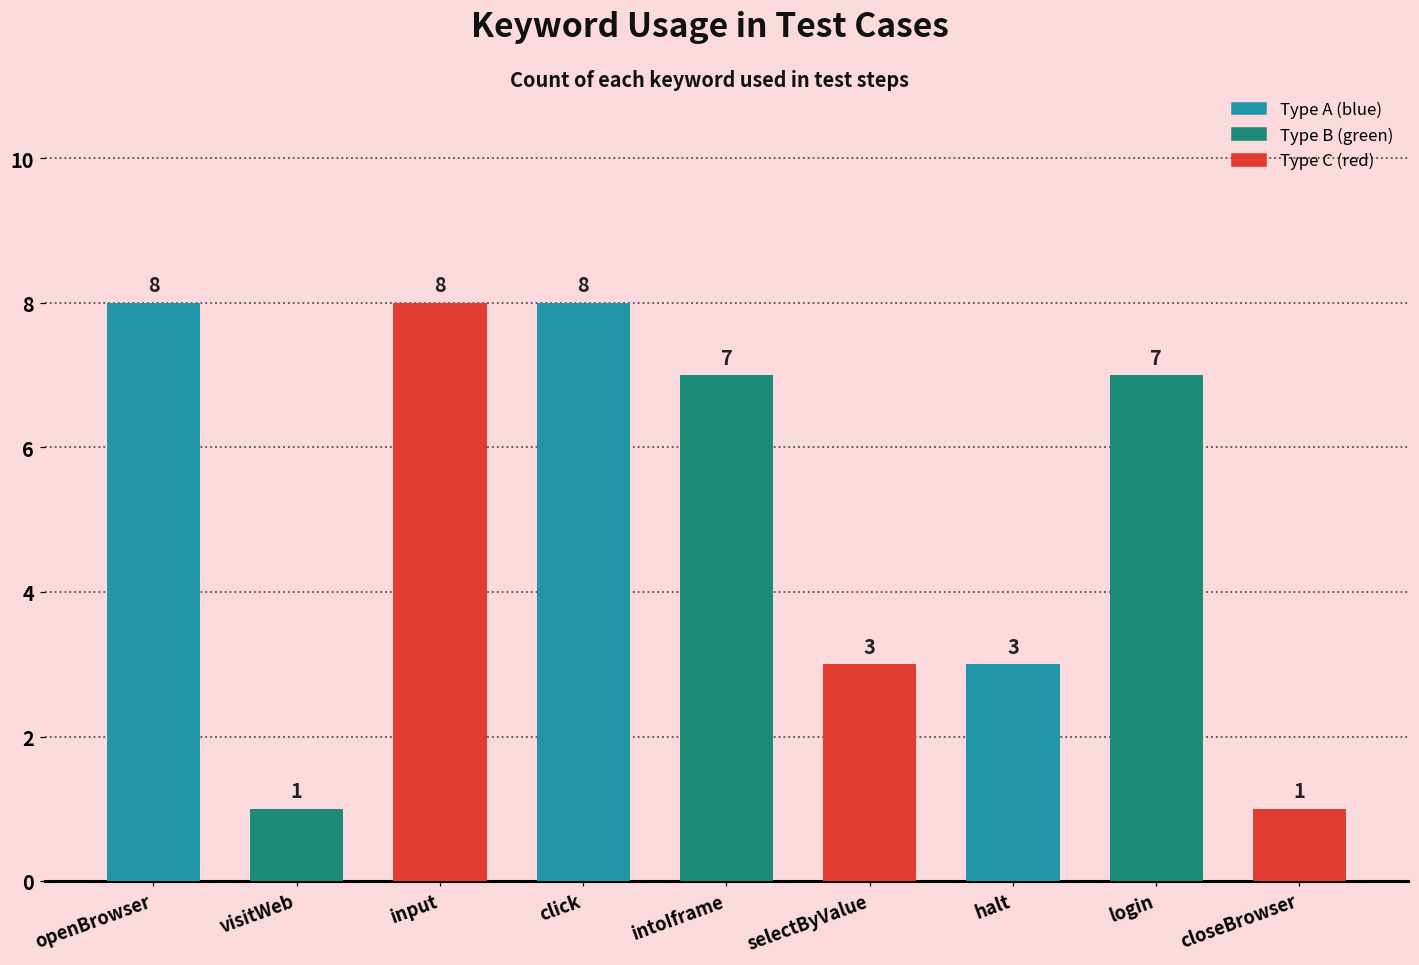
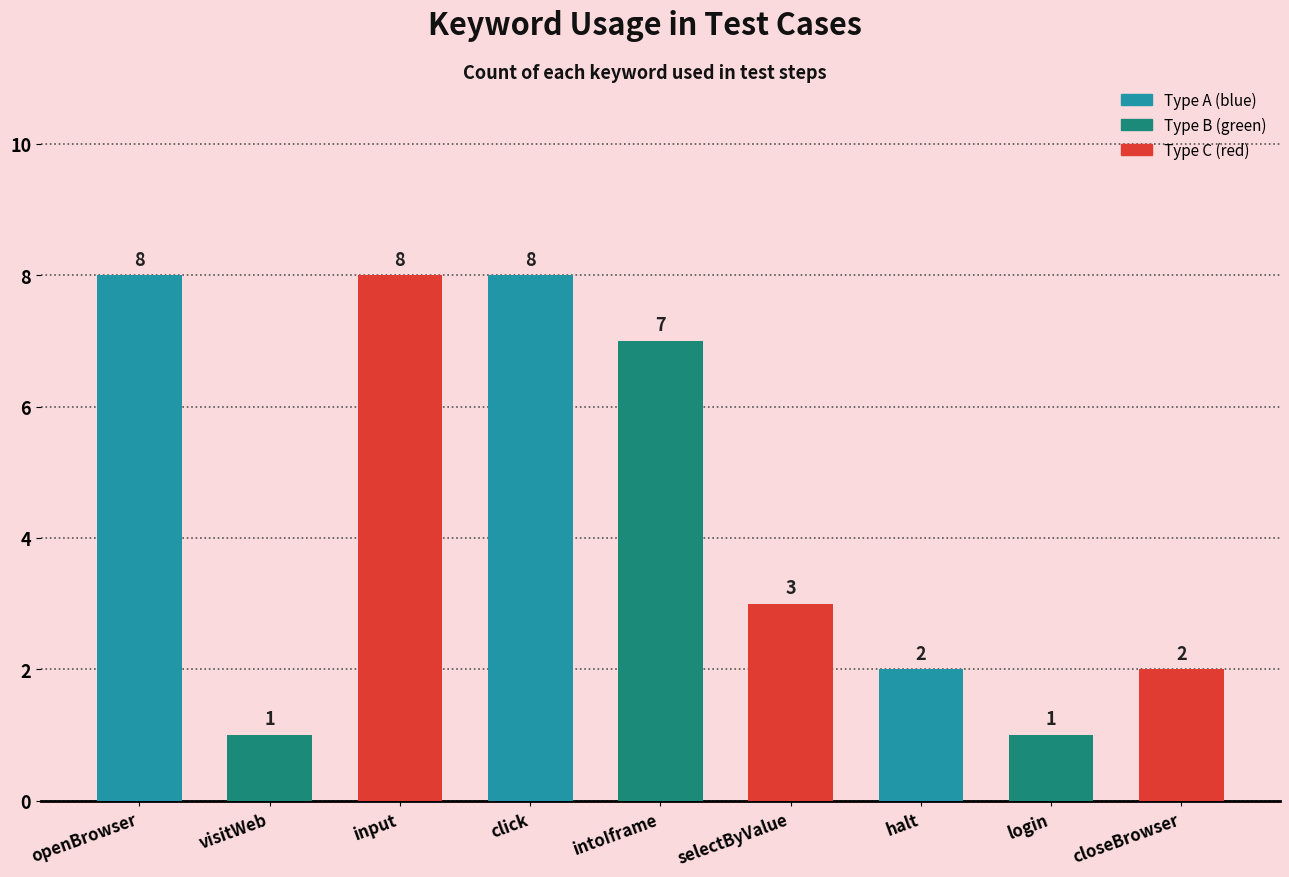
  {
    "openBrowser": 8,
    "visitWeb": 1,
    "input": 8,
    "click": 8,
    "intoIframe": 7,
    "selectByValue": 3,
-   "halt": 3,
-   "login": 7,
-   "closeBrowser": 1
+   "halt": 2,
+   "login": 1,
+   "closeBrowser": 2
  }
